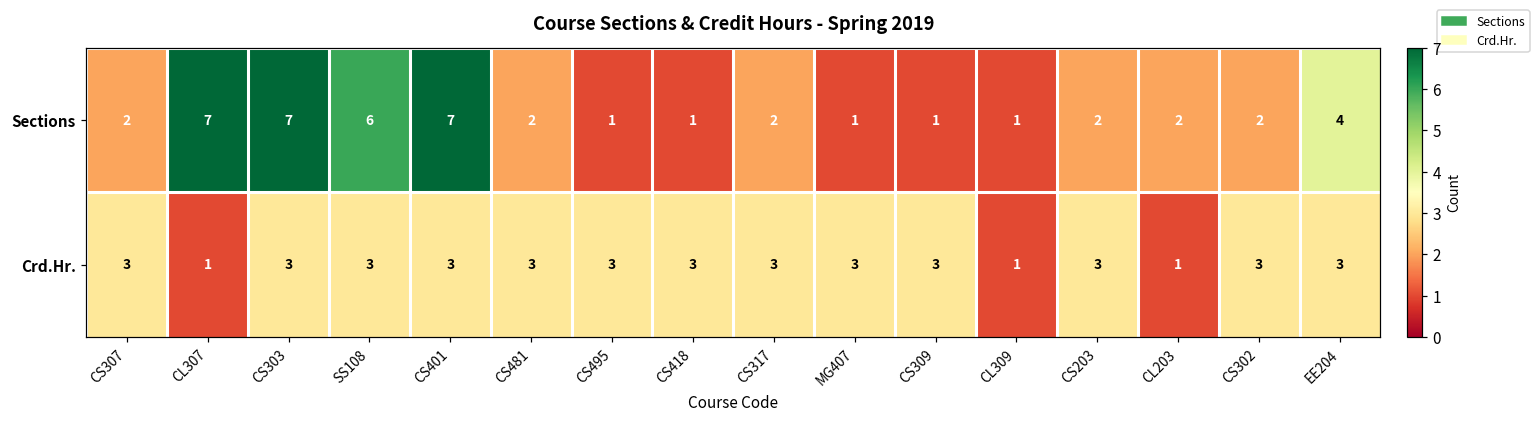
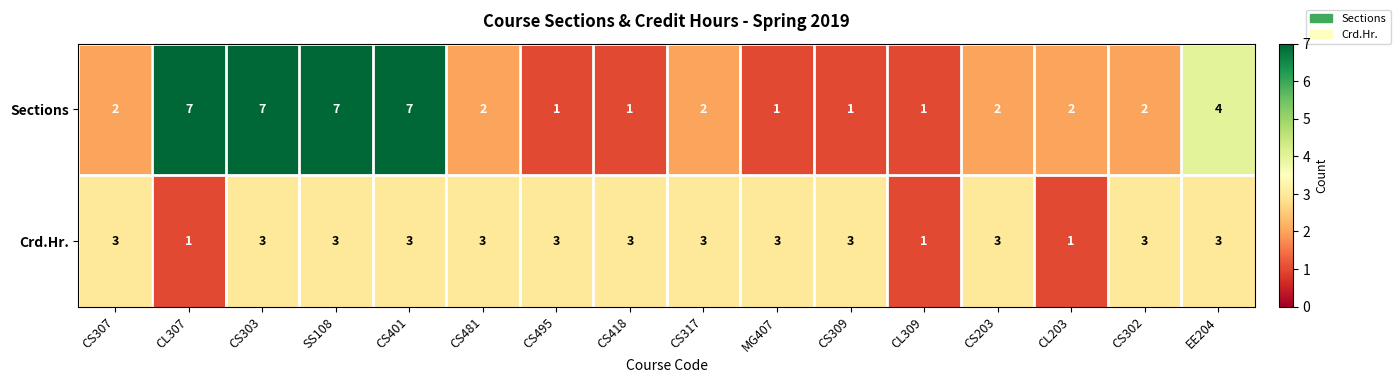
  {
    "Sections": {
      "CS307": 2,
      "CL307": 7,
      "CS303": 7,
-     "SS108": 6,
+     "SS108": 7,
      "CS401": 7,
      "CS481": 2,
      "CS495": 1,
      "CS418": 1,
      "CS317": 2,
      "MG407": 1,
      "CS309": 1,
      "CL309": 1,
      "CS203": 2,
      "CL203": 2,
      "CS302": 2,
      "EE204": 4
    },
    "Crd.Hr.": {
      "CS307": 3,
      "CL307": 1,
      "CS303": 3,
      "SS108": 3,
      "CS401": 3,
      "CS481": 3,
      "CS495": 3,
      "CS418": 3,
      "CS317": 3,
      "MG407": 3,
      "CS309": 3,
      "CL309": 1,
      "CS203": 3,
      "CL203": 1,
      "CS302": 3,
      "EE204": 3
    }
  }
